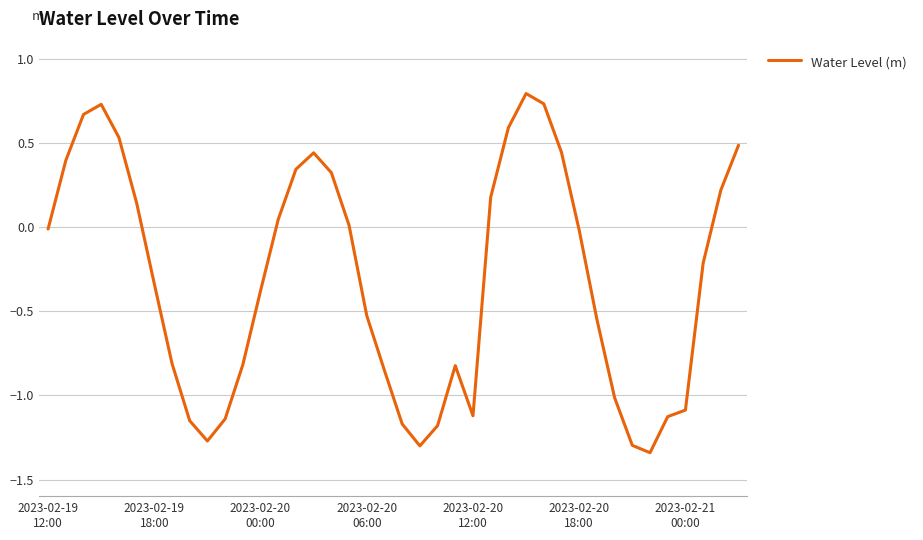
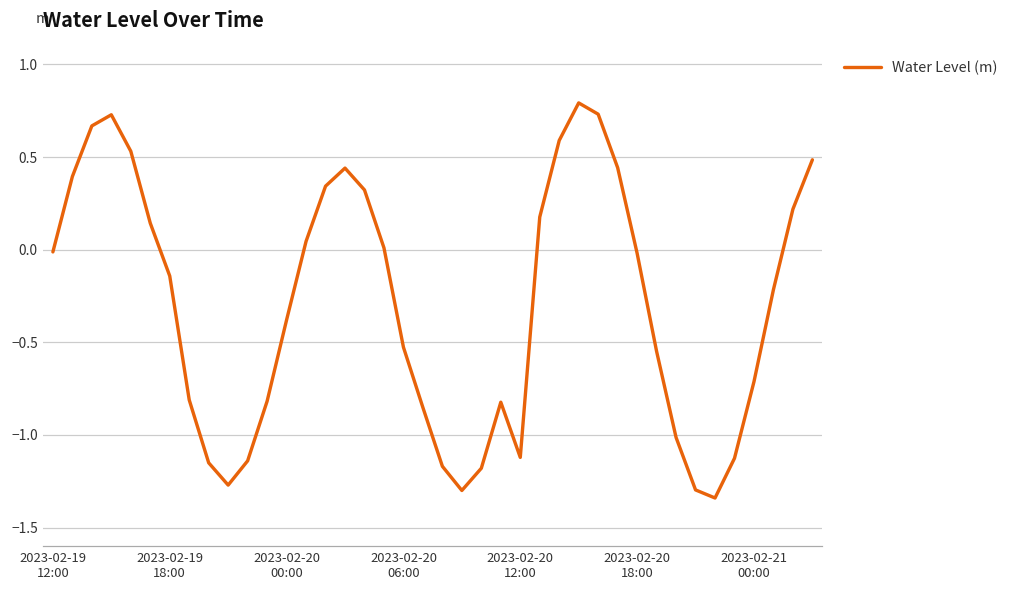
  {
    "2023-02-19 12:00": -0.01,
-   "2023-02-19 18:00": -0.34,
+   "2023-02-19 18:00": -0.14,
    "2023-02-20 00:00": -0.38,
    "2023-02-20 06:00": -0.53,
    "2023-02-20 12:00": -1.12,
    "2023-02-20 18:00": -0.02,
-   "2023-02-21 00:00": -1.09
+   "2023-02-21 00:00": -0.71
  }
